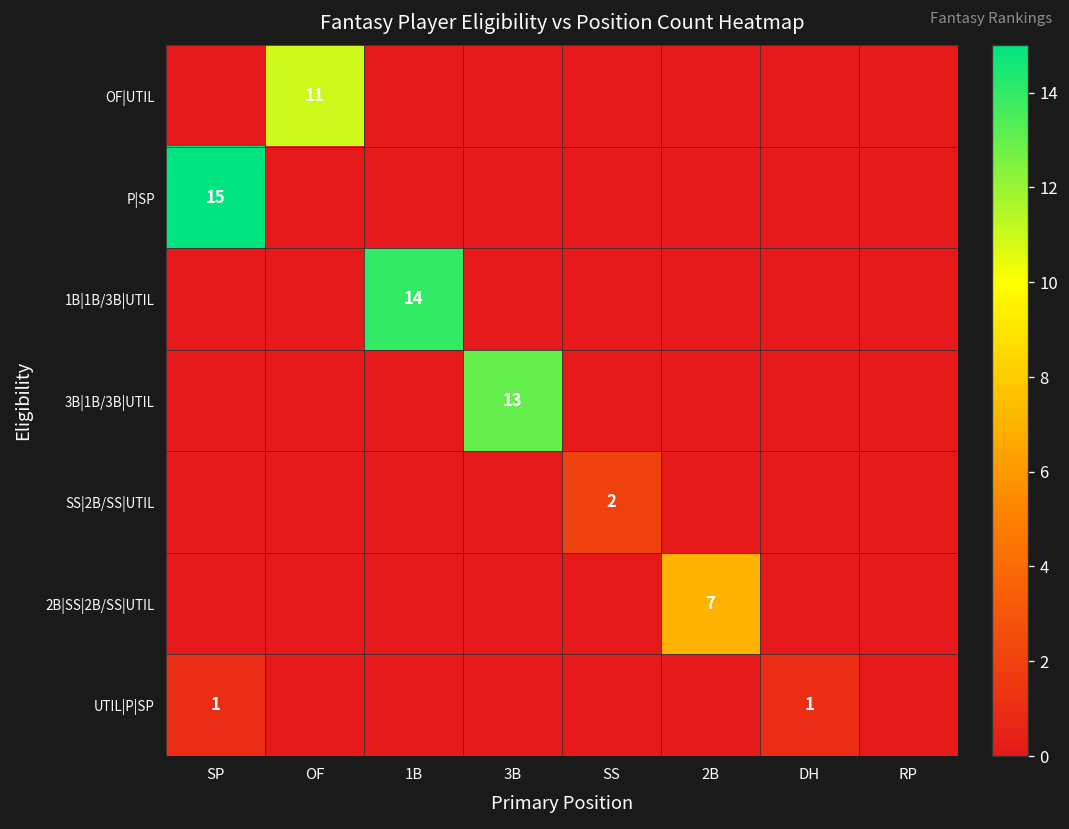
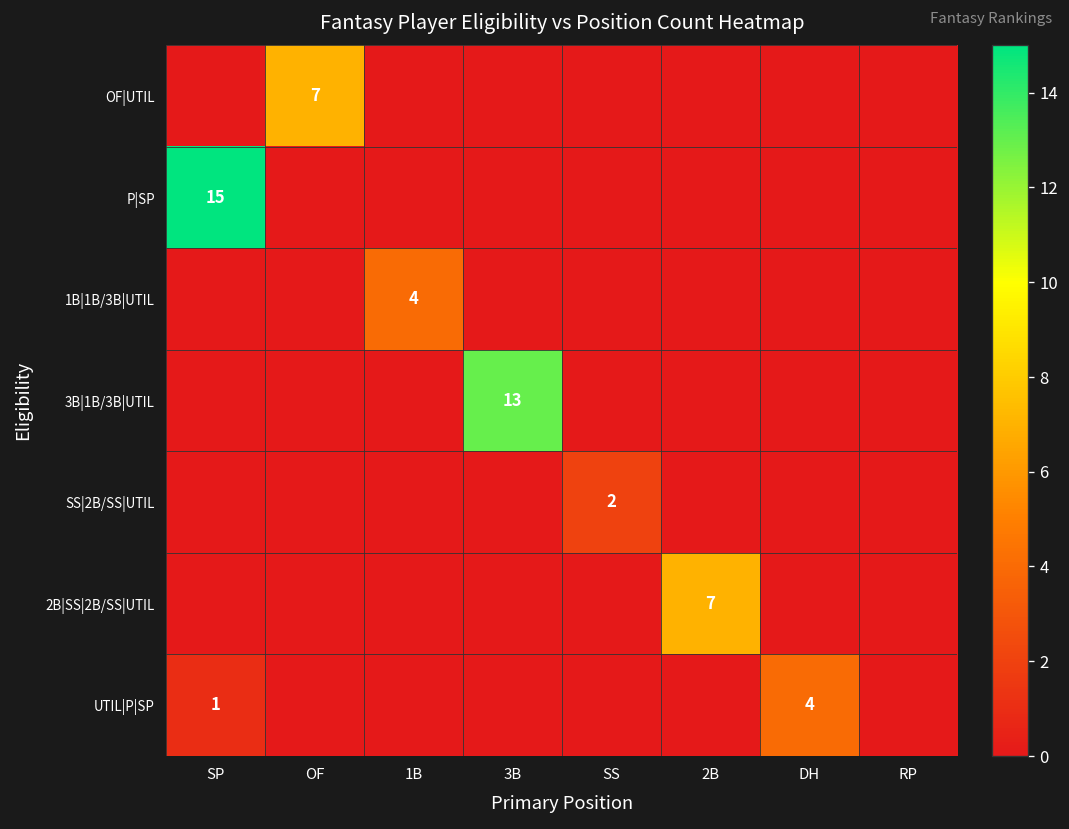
  {
    "OF|UTIL": {
-     "OF": 11
+     "OF": 7
    },
    "P|SP": {
      "SP": 15
    },
    "1B|1B/3B|UTIL": {
-     "1B": 14
+     "1B": 4
    },
    "3B|1B/3B|UTIL": {
      "3B": 13
    },
    "SS|2B/SS|UTIL": {
      "SS": 2
    },
    "2B|SS|2B/SS|UTIL": {
      "2B": 7
    },
    "UTIL|P|SP": {
      "SP": 1,
-     "DH": 1
+     "DH": 4
    }
  }
